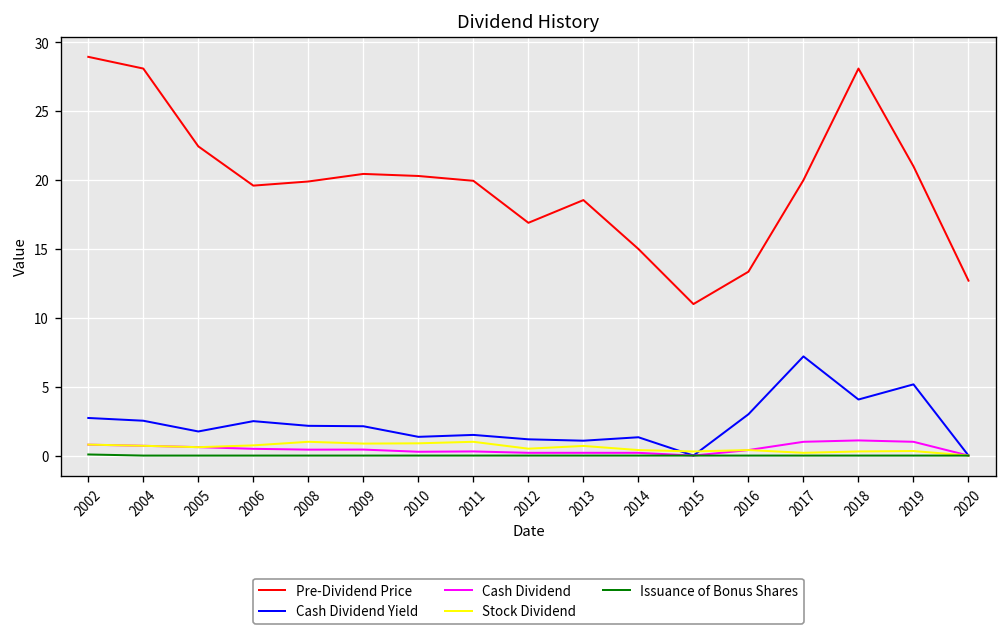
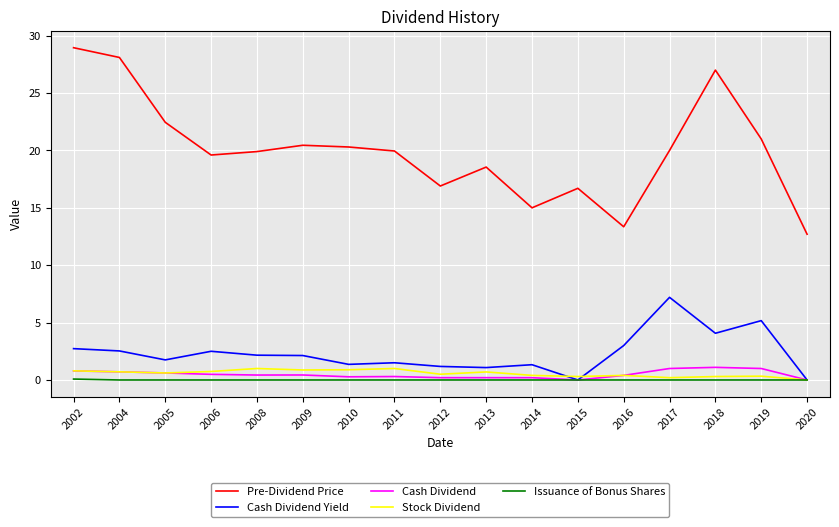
  {
    "Pre-Dividend Price": {
      "2002": 29.0,
      "2004": 28.1,
      "2005": 22.5,
      "2006": 19.6,
      "2008": 19.9,
      "2009": 20.5,
      "2010": 20.3,
      "2011": 20.0,
      "2012": 16.9,
      "2013": 18.5,
      "2014": 15.0,
-     "2015": 11.0,
+     "2015": 16.7,
      "2016": 13.4,
      "2017": 20.0,
-     "2018": 28.1,
+     "2018": 27.0,
      "2019": 21.0,
      "2020": 12.7
    },
    "Cash Dividend Yield": {
      "2002": 2.7,
      "2004": 2.5,
      "2005": 1.8,
      "2006": 2.5,
      "2008": 2.2,
      "2009": 2.1,
      "2010": 1.4,
      "2011": 1.5,
      "2012": 1.2,
      "2013": 1.1,
      "2014": 1.3,
      "2016": 3.0,
      "2017": 7.2,
      "2018": 4.1,
      "2019": 5.2
    },
    "Cash Dividend": {
      "2006": 0.5,
      "2008": 0.4,
      "2009": 0.4,
      "2010": 0.3,
      "2011": 0.3,
      "2017": 1.0,
      "2018": 1.1,
      "2019": 1.0
    },
    "Stock Dividend": {
      "2006": 0.7,
      "2008": 1.0,
      "2009": 0.9,
      "2010": 0.9,
      "2011": 1.0,
      "2012": 0.5,
      "2013": 0.7,
      "2015": 0.3,
      "2018": 0.3,
      "2019": 0.3
    },
    "Issuance of Bonus Shares": {
      "2002": 0.1,
      "2004": 0.0,
      "2005": 0.0,
      "2006": 0.0,
      "2008": 0.0,
      "2009": 0.0,
      "2010": 0.0,
      "2011": 0.0,
      "2016": 0.0,
      "2018": 0.0,
      "2019": 0.0
    }
  }
